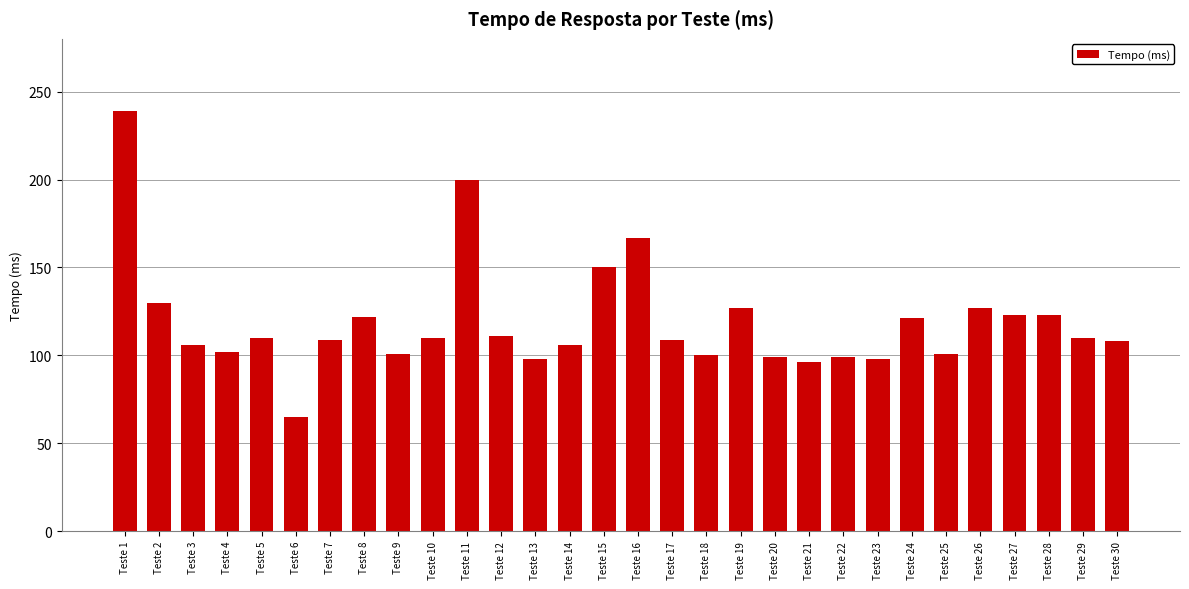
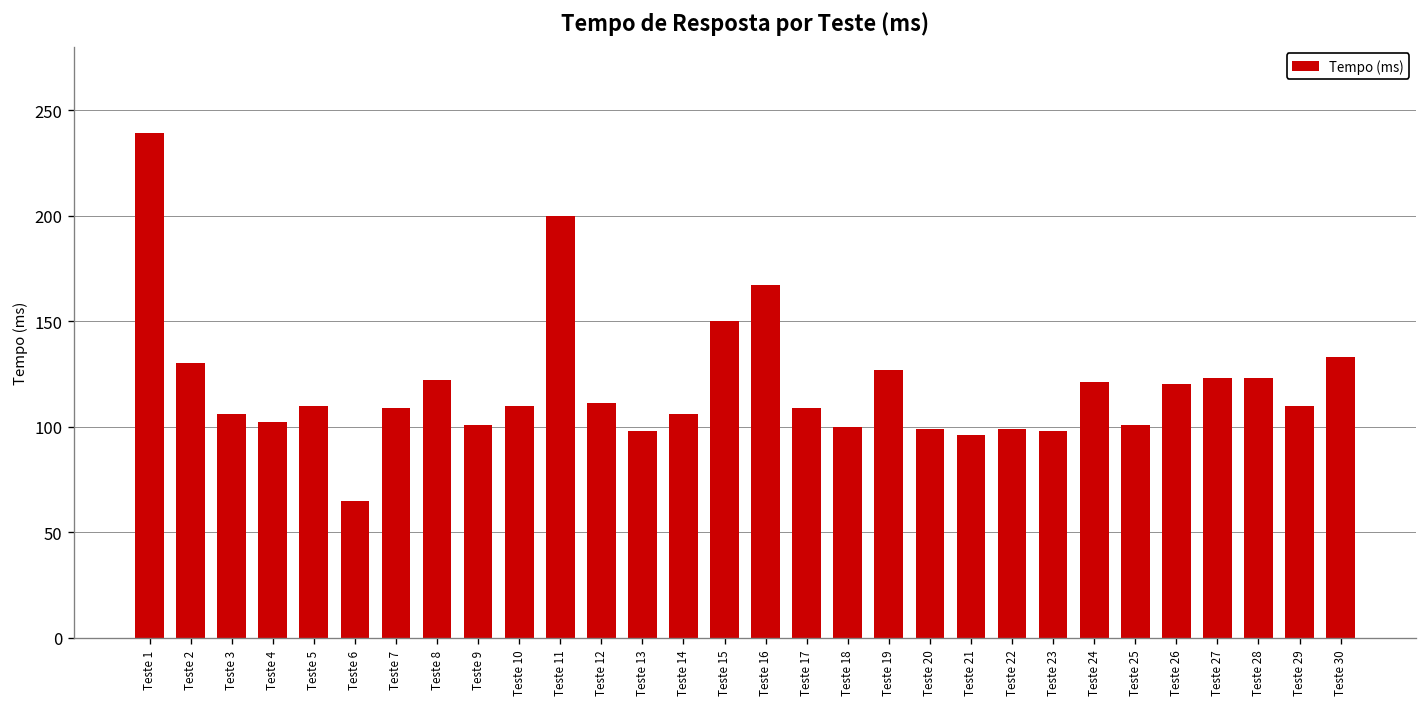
  {
    "Teste 1": 239,
    "Teste 2": 130,
    "Teste 3": 106,
    "Teste 4": 102,
    "Teste 5": 110,
    "Teste 6": 65,
    "Teste 7": 109,
    "Teste 8": 122,
    "Teste 9": 101,
    "Teste 10": 110,
    "Teste 11": 200,
    "Teste 12": 111,
    "Teste 13": 98,
    "Teste 14": 106,
    "Teste 15": 150,
    "Teste 16": 167,
    "Teste 17": 109,
    "Teste 18": 100,
    "Teste 19": 127,
    "Teste 20": 99,
    "Teste 21": 96,
    "Teste 22": 99,
    "Teste 23": 98,
    "Teste 24": 121,
    "Teste 25": 101,
-   "Teste 26": 127,
+   "Teste 26": 120,
    "Teste 27": 123,
    "Teste 28": 123,
    "Teste 29": 110,
-   "Teste 30": 108
+   "Teste 30": 133
  }
